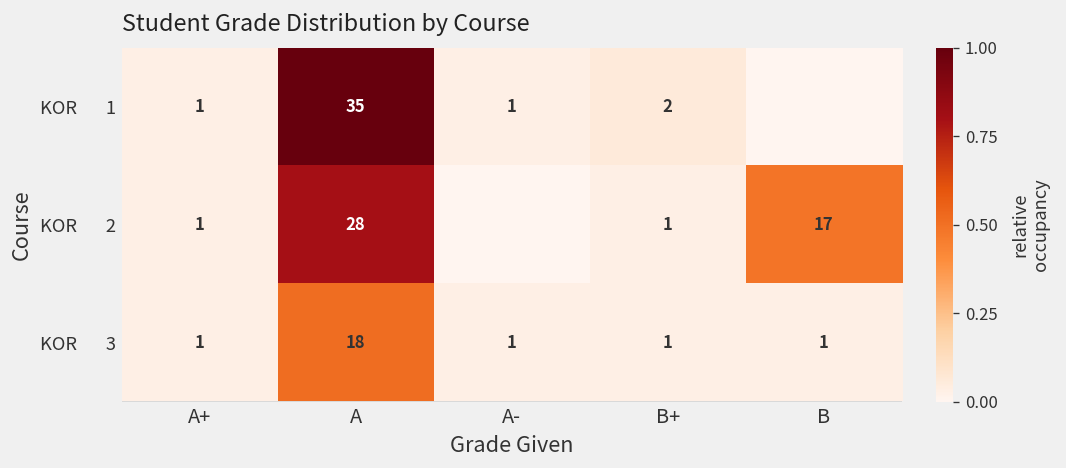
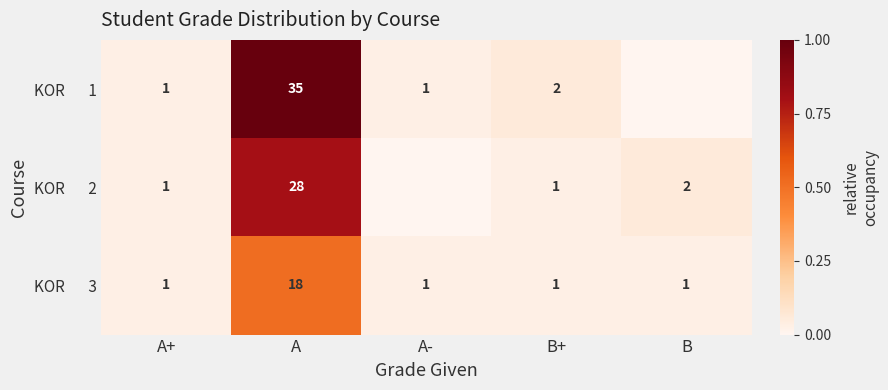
  {
    "KOR 1": {
      "A+": 1,
      "A": 35,
      "A-": 1,
      "B+": 2
    },
    "KOR 2": {
      "A+": 1,
      "A": 28,
      "B+": 1,
-     "B": 17
+     "B": 2
    },
    "KOR 3": {
      "A+": 1,
      "A": 18,
      "A-": 1,
      "B+": 1,
      "B": 1
    }
  }
